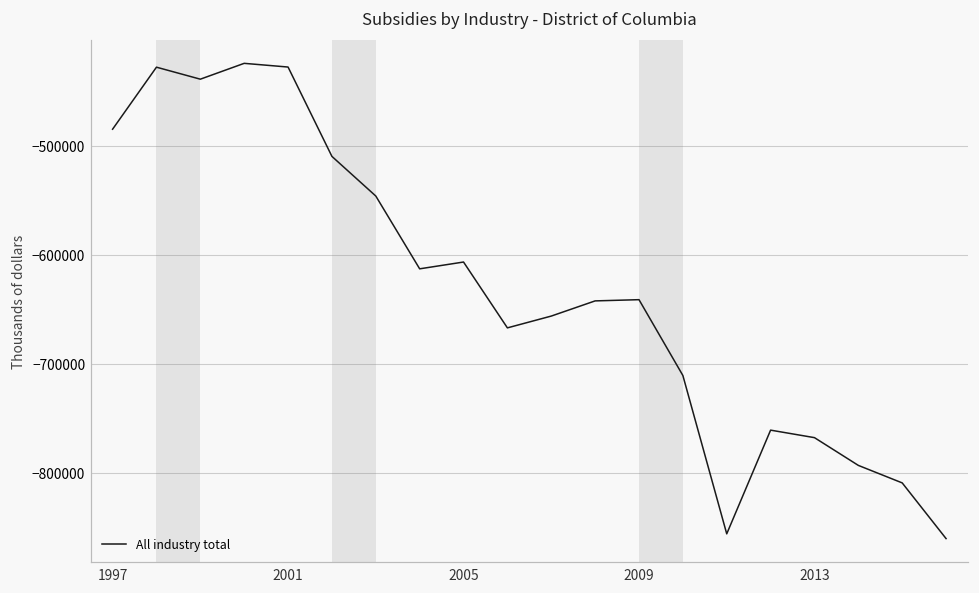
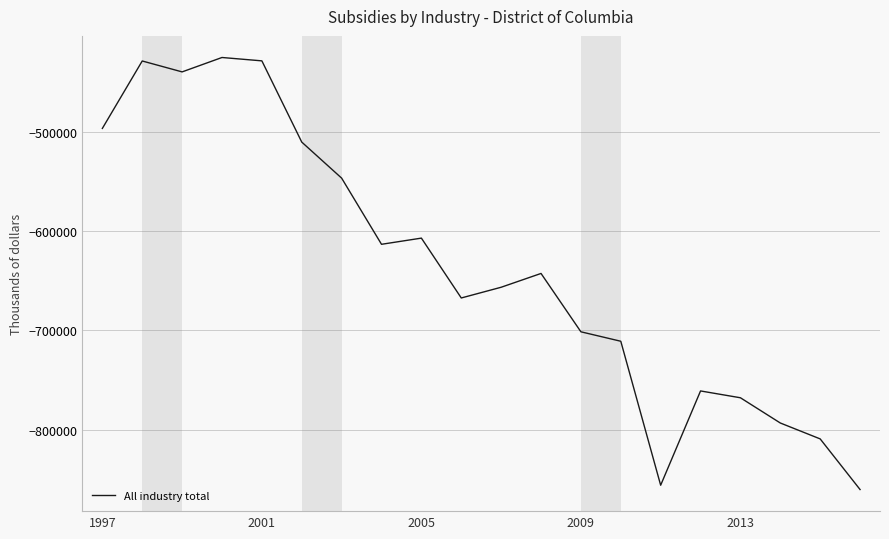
  {
-   "1997": -480000,
+   "1997": -500000,
    "2001": -430000,
    "2005": -610000,
-   "2009": -640000,
+   "2009": -700000,
    "2013": -770000
  }
